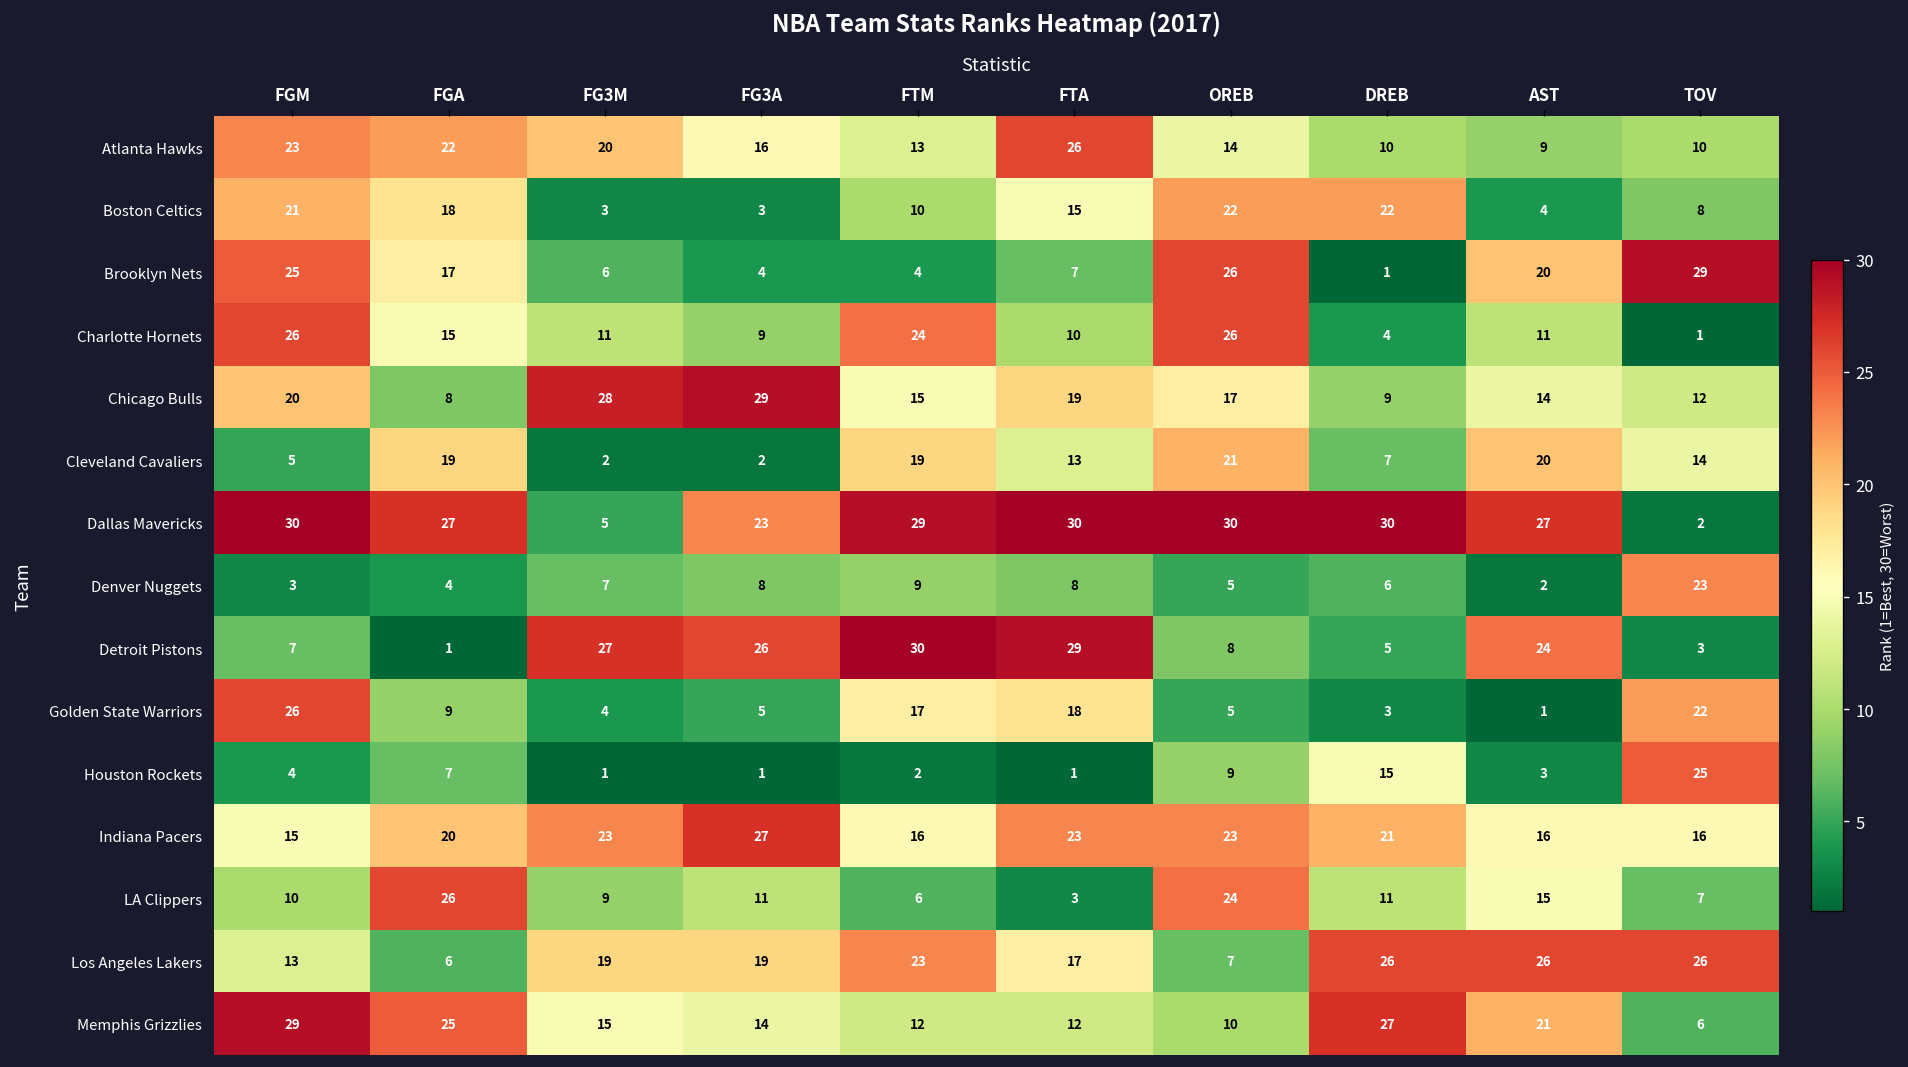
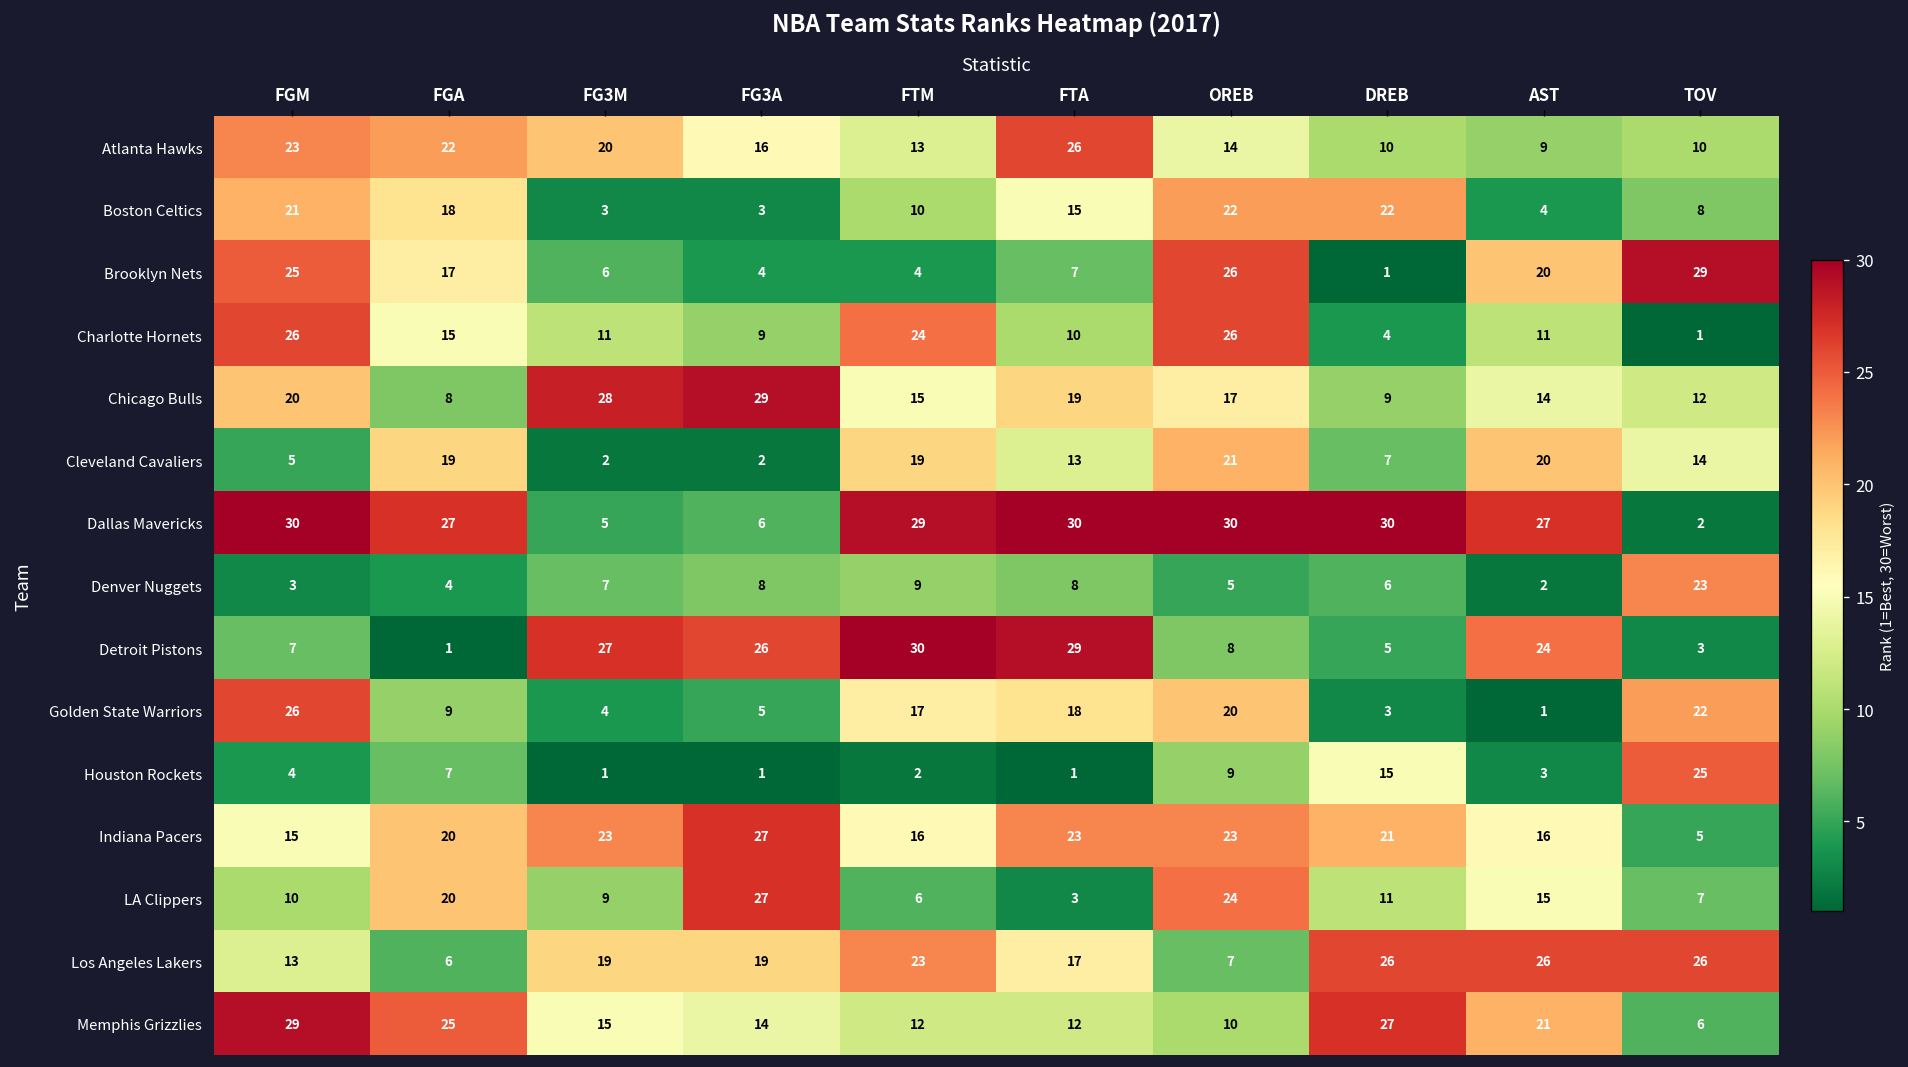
  {
    "Atlanta Hawks": {
      "FGM": 23,
      "FGA": 22,
      "FG3M": 20,
      "FG3A": 16,
      "FTM": 13,
      "FTA": 26,
      "OREB": 14,
      "DREB": 10,
      "AST": 9,
      "TOV": 10
    },
    "Boston Celtics": {
      "FGM": 21,
      "FGA": 18,
      "FG3M": 3,
      "FG3A": 3,
      "FTM": 10,
      "FTA": 15,
      "OREB": 22,
      "DREB": 22,
      "AST": 4,
      "TOV": 8
    },
    "Brooklyn Nets": {
      "FGM": 25,
      "FGA": 17,
      "FG3M": 6,
      "FG3A": 4,
      "FTM": 4,
      "FTA": 7,
      "OREB": 26,
      "DREB": 1,
      "AST": 20,
      "TOV": 29
    },
    "Charlotte Hornets": {
      "FGM": 26,
      "FGA": 15,
      "FG3M": 11,
      "FG3A": 9,
      "FTM": 24,
      "FTA": 10,
      "OREB": 26,
      "DREB": 4,
      "AST": 11,
      "TOV": 1
    },
    "Chicago Bulls": {
      "FGM": 20,
      "FGA": 8,
      "FG3M": 28,
      "FG3A": 29,
      "FTM": 15,
      "FTA": 19,
      "OREB": 17,
      "DREB": 9,
      "AST": 14,
      "TOV": 12
    },
    "Cleveland Cavaliers": {
      "FGM": 5,
      "FGA": 19,
      "FG3M": 2,
      "FG3A": 2,
      "FTM": 19,
      "FTA": 13,
      "OREB": 21,
      "DREB": 7,
      "AST": 20,
      "TOV": 14
    },
    "Dallas Mavericks": {
      "FGM": 30,
      "FGA": 27,
      "FG3M": 5,
-     "FG3A": 23,
+     "FG3A": 6,
      "FTM": 29,
      "FTA": 30,
      "OREB": 30,
      "DREB": 30,
      "AST": 27,
      "TOV": 2
    },
    "Denver Nuggets": {
      "FGM": 3,
      "FGA": 4,
      "FG3M": 7,
      "FG3A": 8,
      "FTM": 9,
      "FTA": 8,
      "OREB": 5,
      "DREB": 6,
      "AST": 2,
      "TOV": 23
    },
    "Detroit Pistons": {
      "FGM": 7,
      "FGA": 1,
      "FG3M": 27,
      "FG3A": 26,
      "FTM": 30,
      "FTA": 29,
      "OREB": 8,
      "DREB": 5,
      "AST": 24,
      "TOV": 3
    },
    "Golden State Warriors": {
      "FGM": 26,
      "FGA": 9,
      "FG3M": 4,
      "FG3A": 5,
      "FTM": 17,
      "FTA": 18,
-     "OREB": 5,
+     "OREB": 20,
      "DREB": 3,
      "AST": 1,
      "TOV": 22
    },
    "Houston Rockets": {
      "FGM": 4,
      "FGA": 7,
      "FG3M": 1,
      "FG3A": 1,
      "FTM": 2,
      "FTA": 1,
      "OREB": 9,
      "DREB": 15,
      "AST": 3,
      "TOV": 25
    },
    "Indiana Pacers": {
      "FGM": 15,
      "FGA": 20,
      "FG3M": 23,
      "FG3A": 27,
      "FTM": 16,
      "FTA": 23,
      "OREB": 23,
      "DREB": 21,
      "AST": 16,
-     "TOV": 16
+     "TOV": 5
    },
    "LA Clippers": {
      "FGM": 10,
-     "FGA": 26,
+     "FGA": 20,
      "FG3M": 9,
-     "FG3A": 11,
+     "FG3A": 27,
      "FTM": 6,
      "FTA": 3,
      "OREB": 24,
      "DREB": 11,
      "AST": 15,
      "TOV": 7
    },
    "Los Angeles Lakers": {
      "FGM": 13,
      "FGA": 6,
      "FG3M": 19,
      "FG3A": 19,
      "FTM": 23,
      "FTA": 17,
      "OREB": 7,
      "DREB": 26,
      "AST": 26,
      "TOV": 26
    },
    "Memphis Grizzlies": {
      "FGM": 29,
      "FGA": 25,
      "FG3M": 15,
      "FG3A": 14,
      "FTM": 12,
      "FTA": 12,
      "OREB": 10,
      "DREB": 27,
      "AST": 21,
      "TOV": 6
    }
  }
